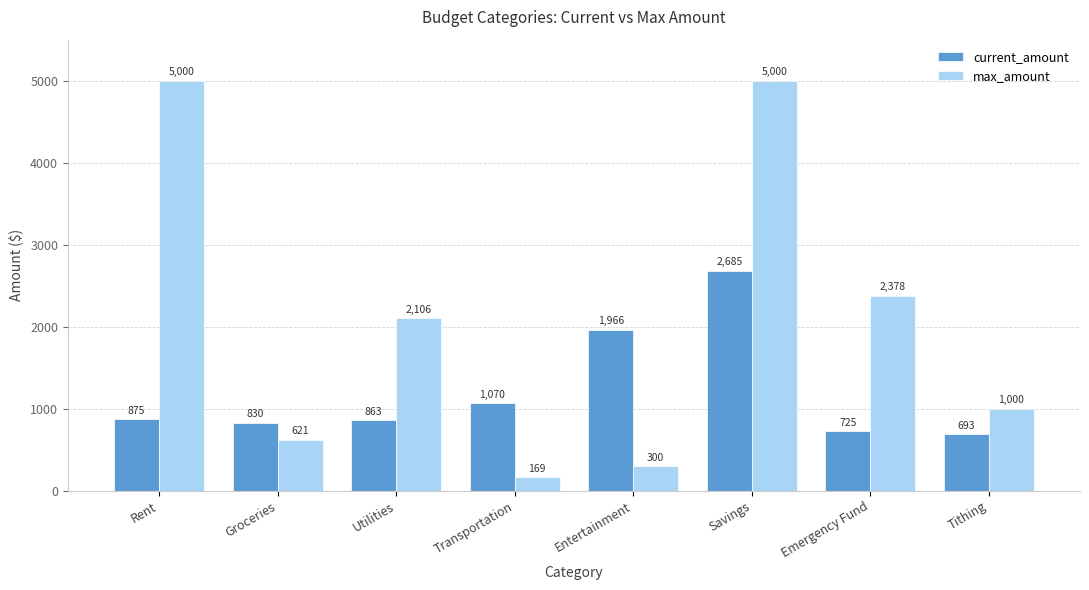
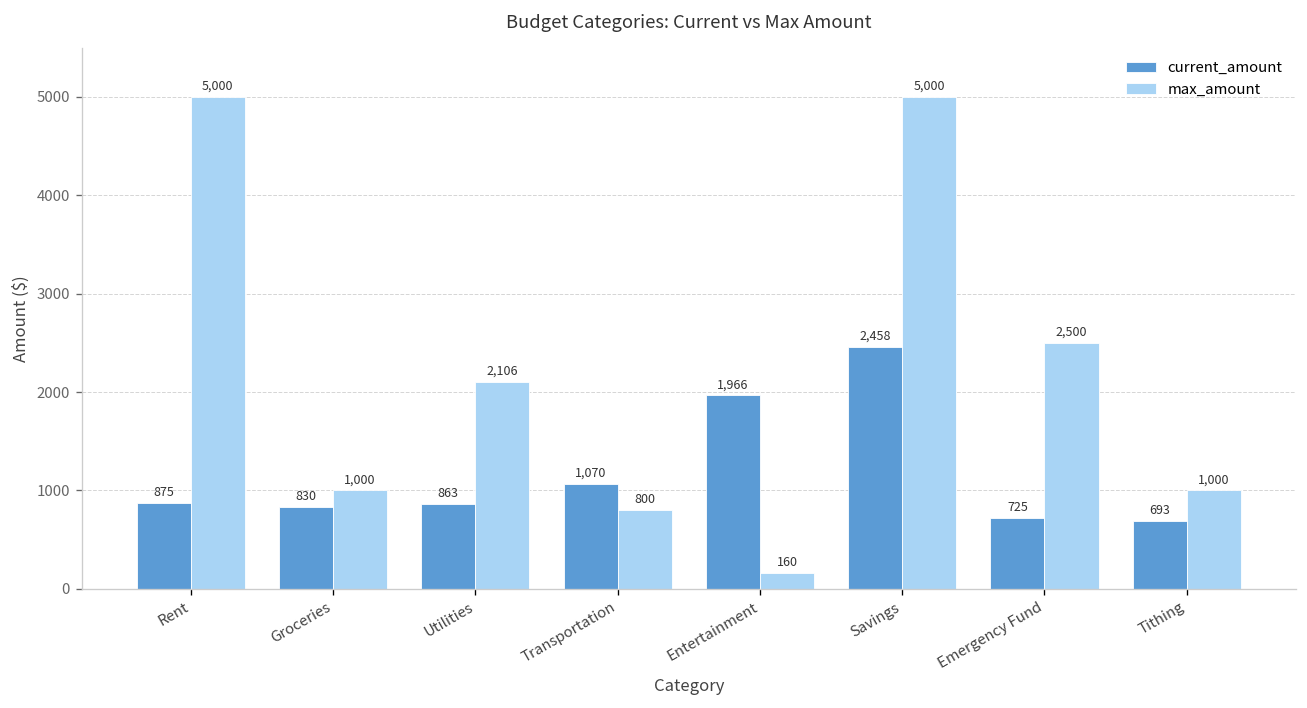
  {
    "current_amount": {
      "Rent": "875",
      "Groceries": "830",
      "Utilities": "863",
      "Transportation": "1,070",
      "Entertainment": "1,966",
-     "Savings": "2,685",
+     "Savings": "2,458",
      "Emergency Fund": "725",
      "Tithing": "693"
    },
    "max_amount": {
      "Rent": "5,000",
-     "Groceries": "621",
+     "Groceries": "1,000",
      "Utilities": "2,106",
-     "Transportation": "169",
-     "Entertainment": "300",
+     "Transportation": "800",
+     "Entertainment": "160",
      "Savings": "5,000",
-     "Emergency Fund": "2,378",
+     "Emergency Fund": "2,500",
      "Tithing": "1,000"
    }
  }
